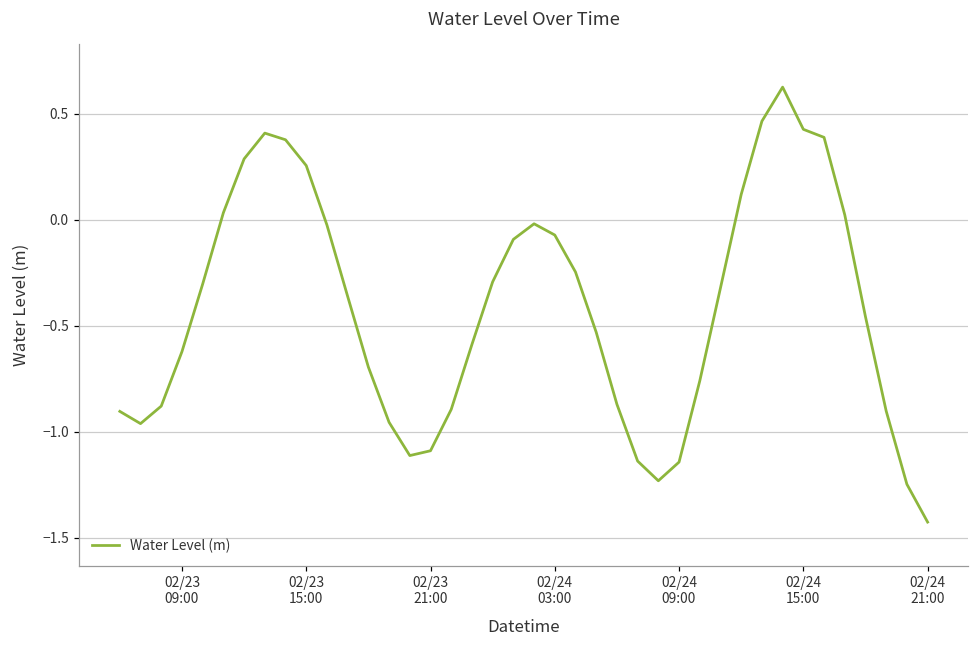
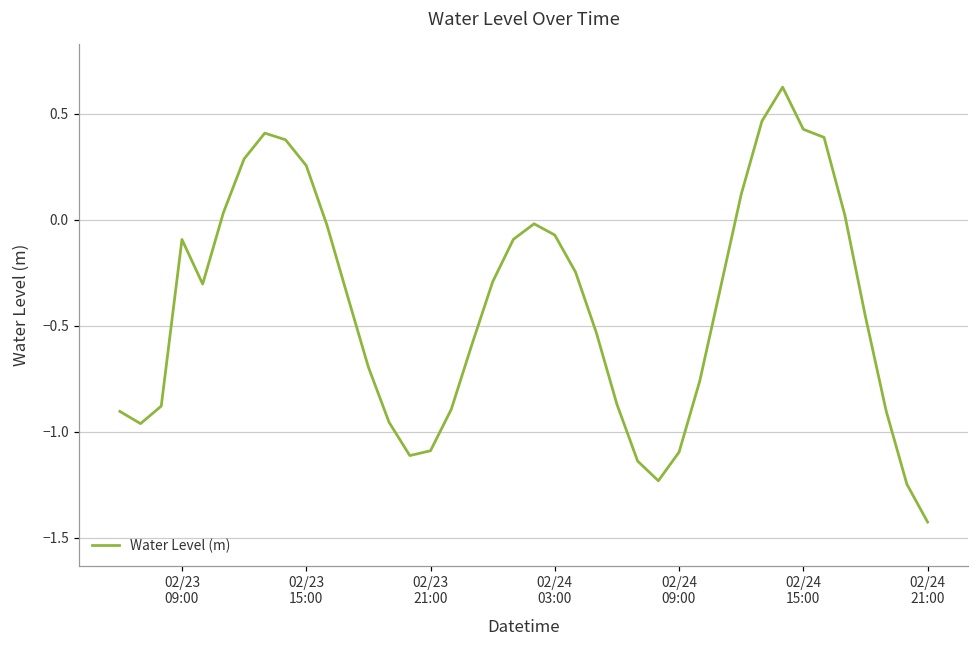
  {
-   "02/23 09:00": -0.62,
+   "02/23 09:00": -0.09,
    "02/23 15:00": 0.26,
    "02/23 21:00": -1.09,
    "02/24 03:00": -0.07,
-   "02/24 09:00": -1.14,
+   "02/24 09:00": -1.10,
    "02/24 15:00": 0.43,
    "02/24 21:00": -1.43
  }
